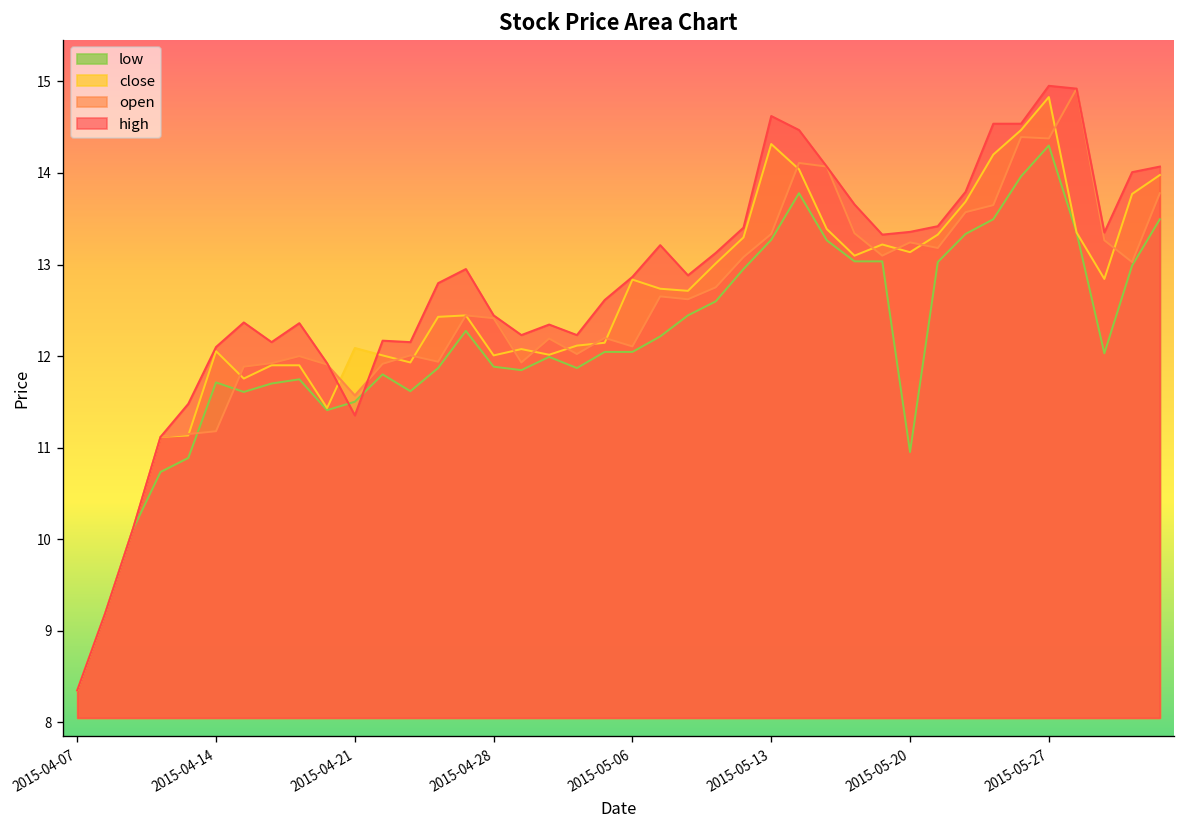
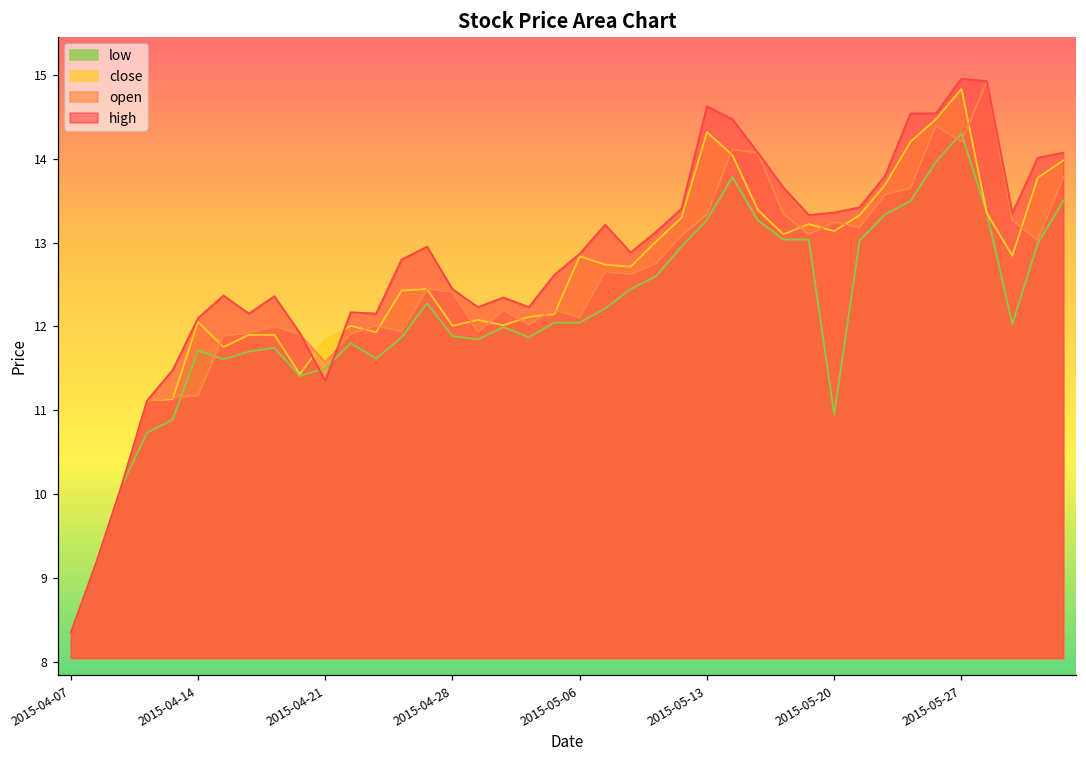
  {
    "low": {
      "2015-04-14": 11.7,
      "2015-04-21": 11.5,
      "2015-04-28": 11.9,
      "2015-05-06": 12.0,
      "2015-05-13": 13.3,
      "2015-05-20": 11.0,
      "2015-05-27": 14.3
    },
    "close": {
      "2015-04-14": 12.1,
-     "2015-04-21": 12.1,
+     "2015-04-21": 11.8,
      "2015-04-28": 12.0,
      "2015-05-13": 14.3,
      "2015-05-20": 13.1,
      "2015-05-27": 14.8
    },
    "open": {
      "2015-04-14": 11.2,
      "2015-04-21": 11.6,
      "2015-05-06": 12.1,
      "2015-05-13": 13.3,
      "2015-05-20": 13.2,
-     "2015-05-27": 14.4
+     "2015-05-27": 14.2
    },
    "high": {
      "2015-04-14": 12.1,
      "2015-04-21": 11.4,
      "2015-05-13": 14.6,
      "2015-05-20": 13.4,
      "2015-05-27": 15.0
    }
  }
